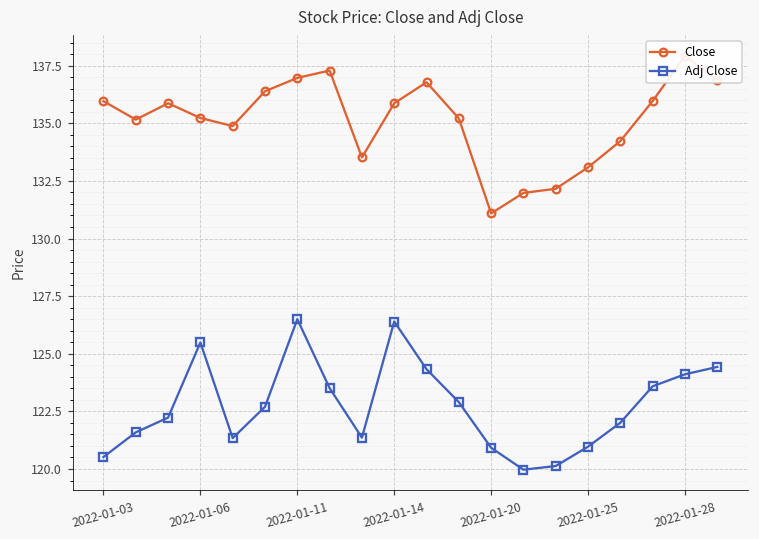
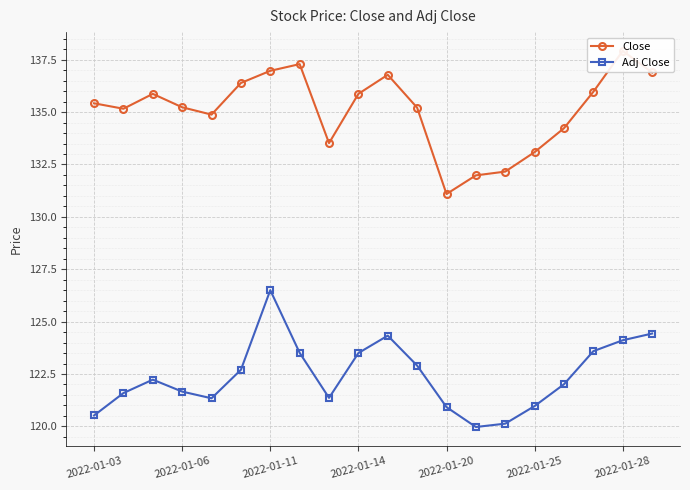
  {
    "Close": {
-     "2022-01-03": 136.0,
+     "2022-01-03": 135.4,
      "2022-01-06": 135.2,
      "2022-01-11": 137.0,
      "2022-01-14": 135.9,
      "2022-01-20": 131.1,
      "2022-01-25": 133.1
    },
    "Adj Close": {
      "2022-01-03": 120.5,
-     "2022-01-06": 125.5,
+     "2022-01-06": 121.7,
      "2022-01-11": 126.5,
-     "2022-01-14": 126.4,
+     "2022-01-14": 123.5,
      "2022-01-20": 120.9,
      "2022-01-25": 121.0,
      "2022-01-28": 124.1
    }
  }
